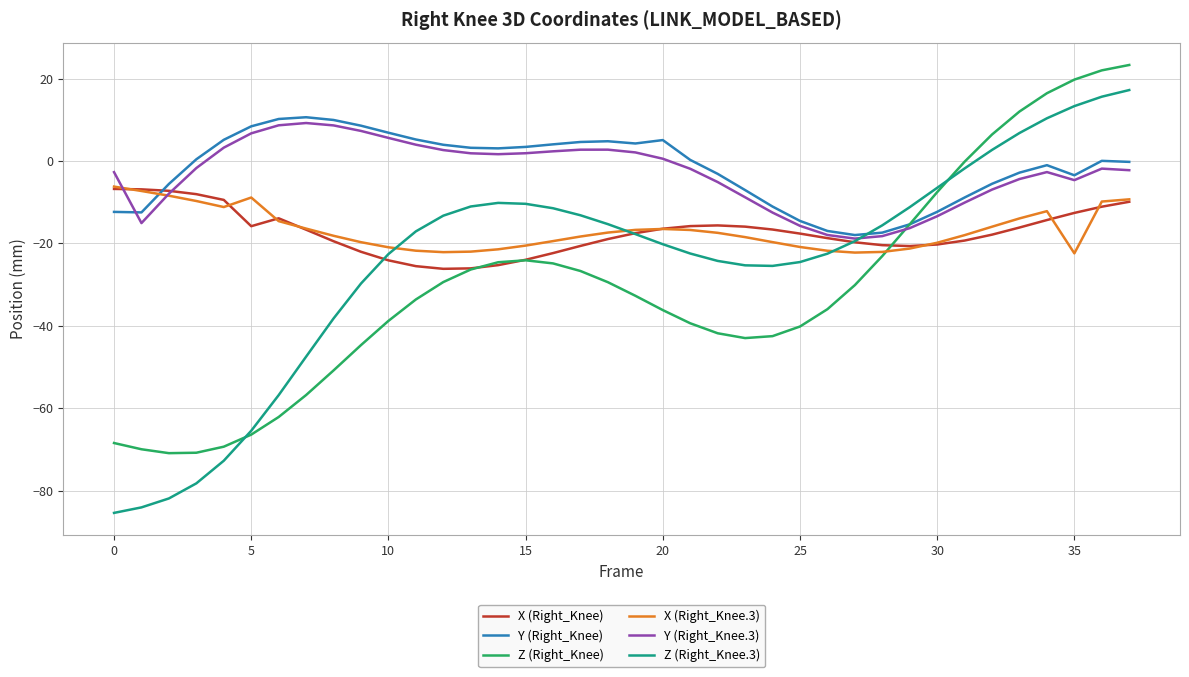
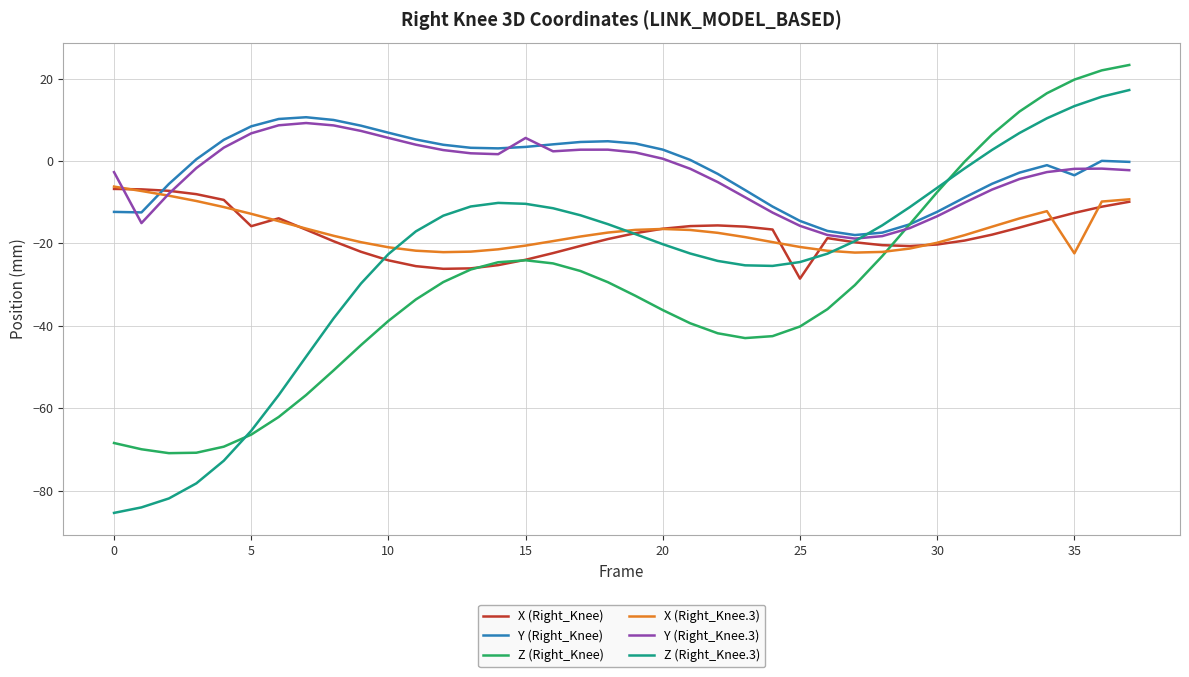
  {
    "X (Right_Knee)": {
      "5": -16,
      "10": -24,
-     "25": -18,
+     "25": -29,
      "35": -13
    },
    "Y (Right_Knee)": {
      "0": -12,
      "5": 8,
      "10": 7,
      "15": 3,
-     "20": 5,
+     "20": 3,
      "25": -15,
      "30": -12,
      "35": -3
    },
    "X (Right_Knee.3)": {
-     "5": -9,
+     "5": -13,
      "10": -21,
      "15": -21,
      "25": -21,
      "35": -22
    },
    "Y (Right_Knee.3)": {
      "0": -3,
      "5": 7,
      "10": 6,
-     "15": 2,
+     "15": 6,
      "20": 1,
      "25": -16,
      "30": -13,
-     "35": -5
+     "35": -2
    }
  }
